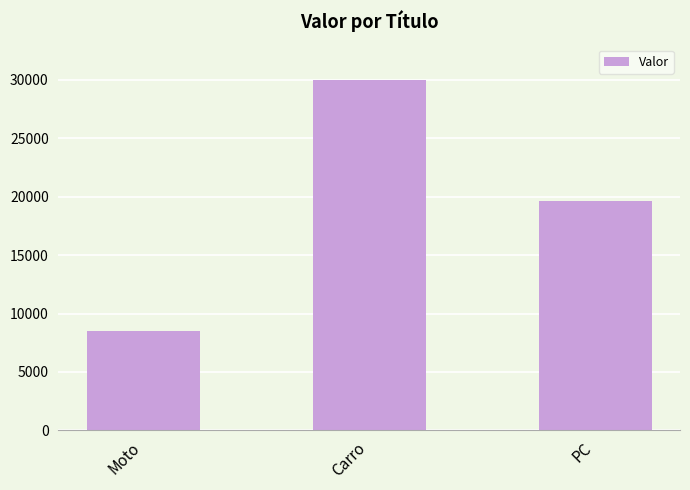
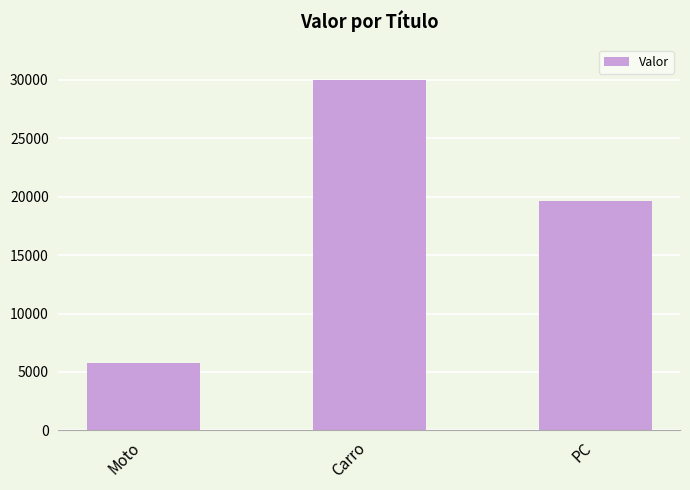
  {
-   "Moto": 8500,
+   "Moto": 5700,
    "Carro": 30000,
    "PC": 19600
  }
